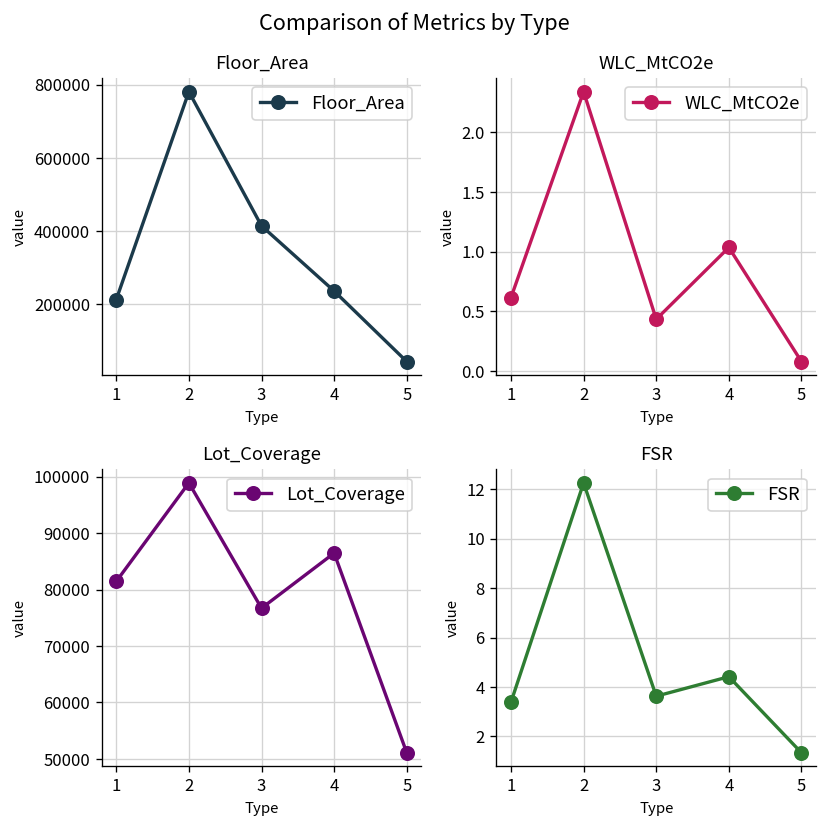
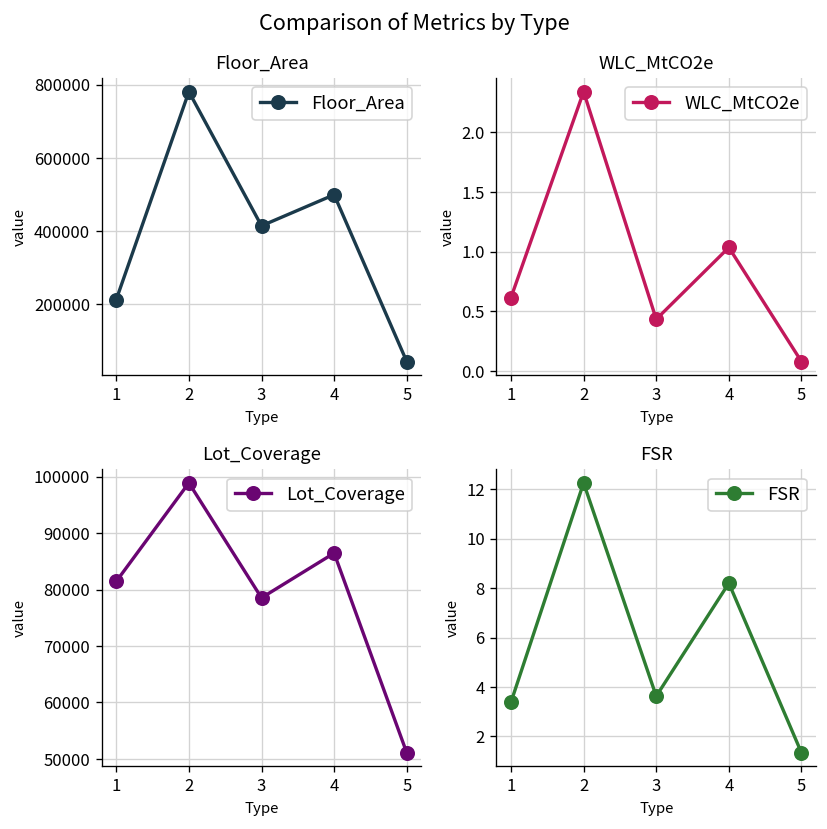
  {
    "Floor_Area": {
      "1": 210000,
      "2": 780000,
      "3": 410000,
-     "4": 240000,
+     "4": 500000,
      "5": 40000
    },
    "WLC_MtCO2e": {
      "1": 0.6,
      "2": 2.3,
      "3": 0.4,
      "4": 1.0,
      "5": 0.1
    },
    "Lot_Coverage": {
      "1": 81000,
      "2": 99000,
-     "3": 77000,
+     "3": 79000,
      "4": 86000,
      "5": 51000
    },
    "FSR": {
      "1": 3.4,
      "2": 12.3,
      "3": 3.6,
-     "4": 4.4,
+     "4": 8.2,
      "5": 1.3
    }
  }
